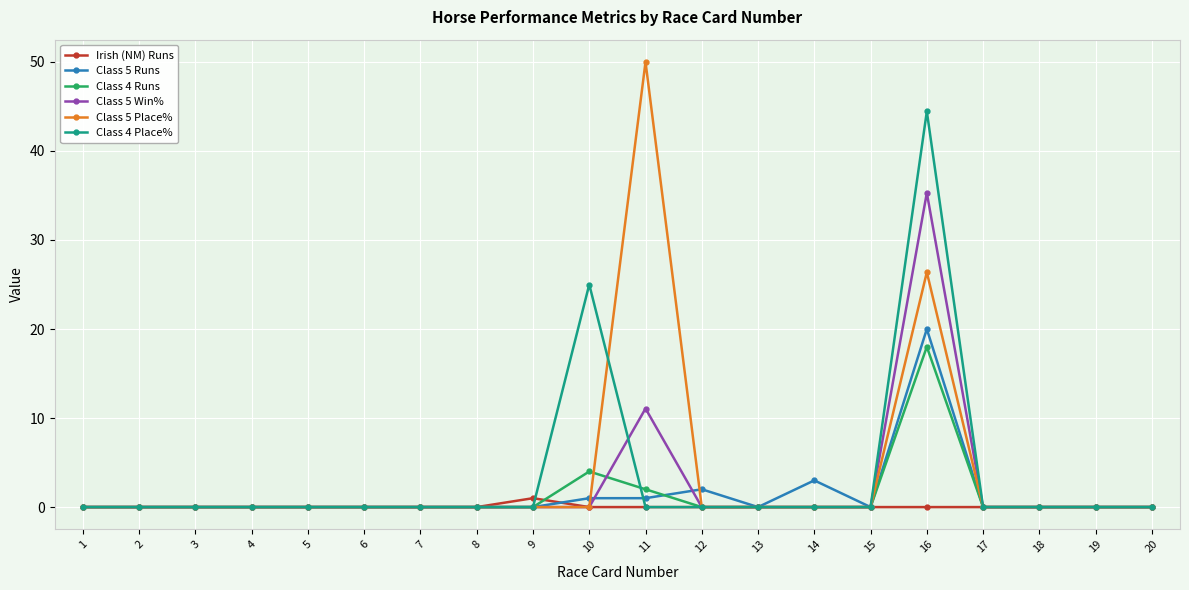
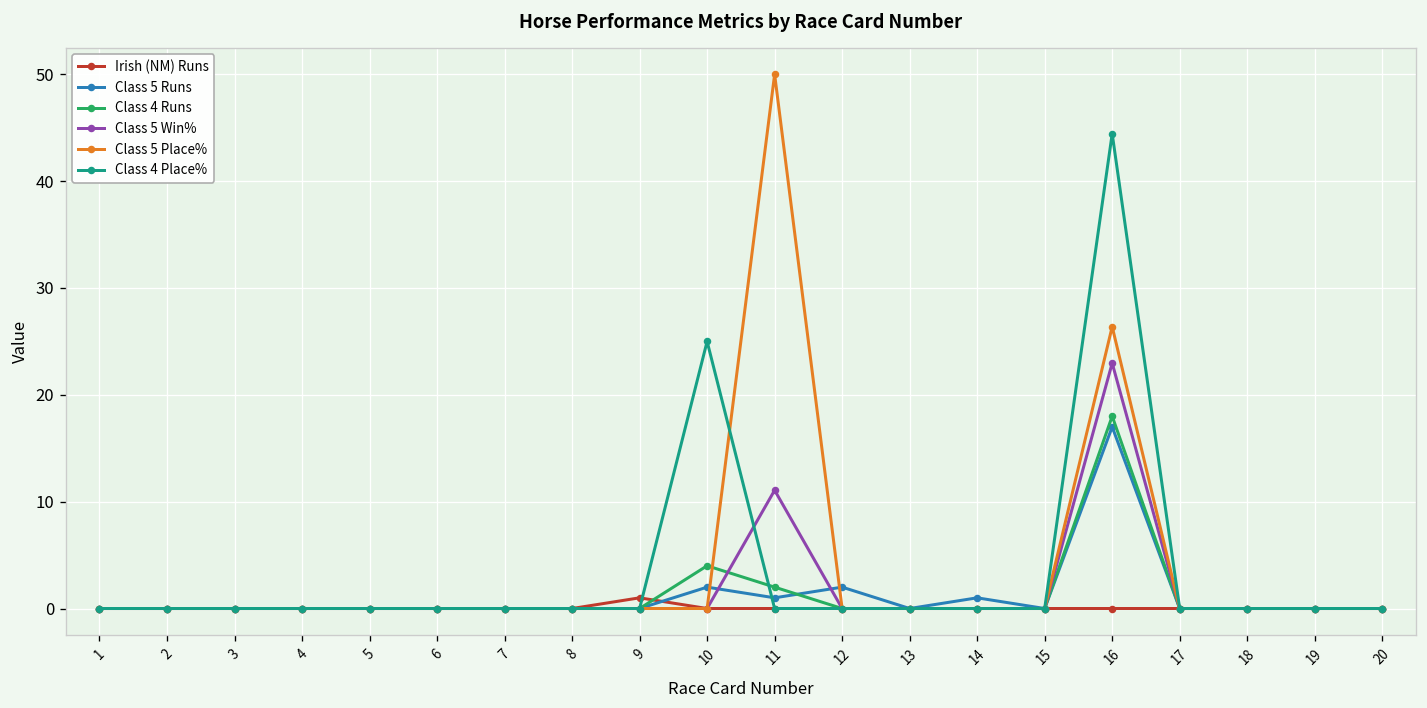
  {
    "Irish (NM) Runs": {
      "9": 1,
      "16": 0
    },
    "Class 5 Runs": {
-     "10": 1,
+     "10": 2,
      "11": 1,
      "12": 2,
-     "14": 3,
-     "16": 20
+     "14": 1,
+     "16": 17
    },
    "Class 5 Win%": {
      "11": 11,
-     "16": 35
+     "16": 23
    },
    "Class 5 Place%": {
      "11": 50,
      "16": 26
    }
  }
